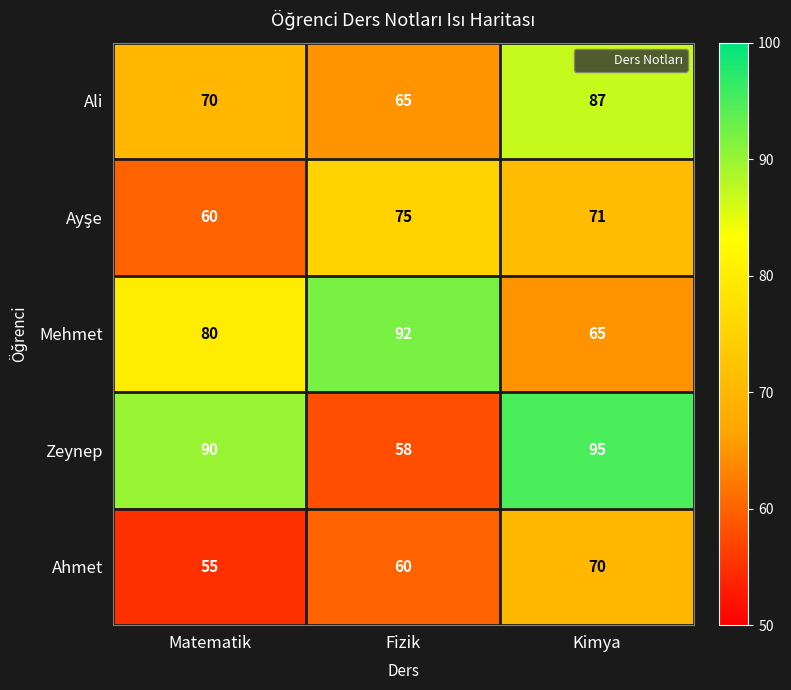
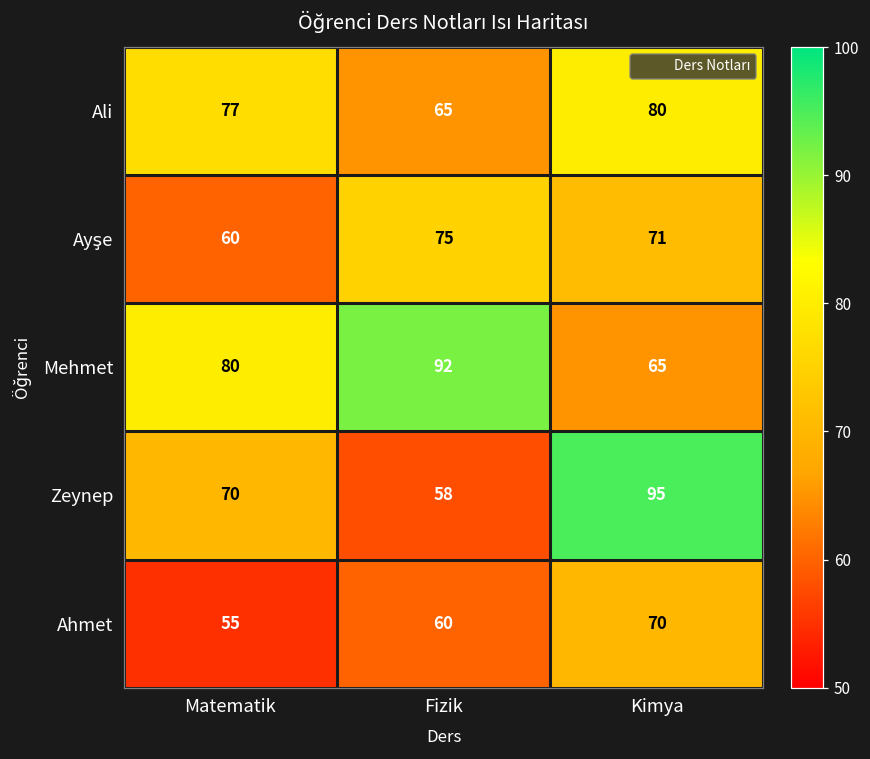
  {
    "Ali": {
-     "Matematik": 70,
+     "Matematik": 77,
      "Fizik": 65,
-     "Kimya": 87
+     "Kimya": 80
    },
    "Ayşe": {
      "Matematik": 60,
      "Fizik": 75,
      "Kimya": 71
    },
    "Mehmet": {
      "Matematik": 80,
      "Fizik": 92,
      "Kimya": 65
    },
    "Zeynep": {
-     "Matematik": 90,
+     "Matematik": 70,
      "Fizik": 58,
      "Kimya": 95
    },
    "Ahmet": {
      "Matematik": 55,
      "Fizik": 60,
      "Kimya": 70
    }
  }
